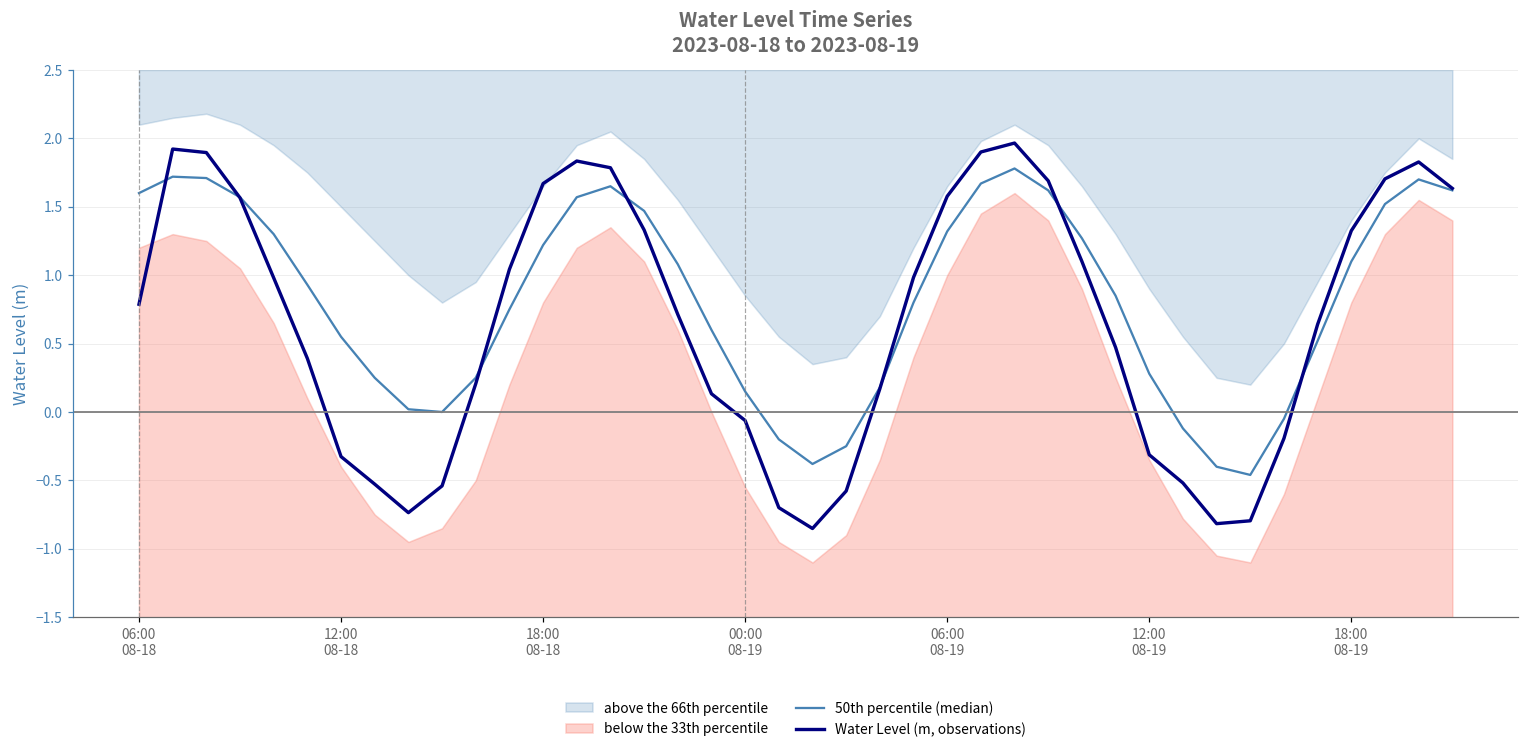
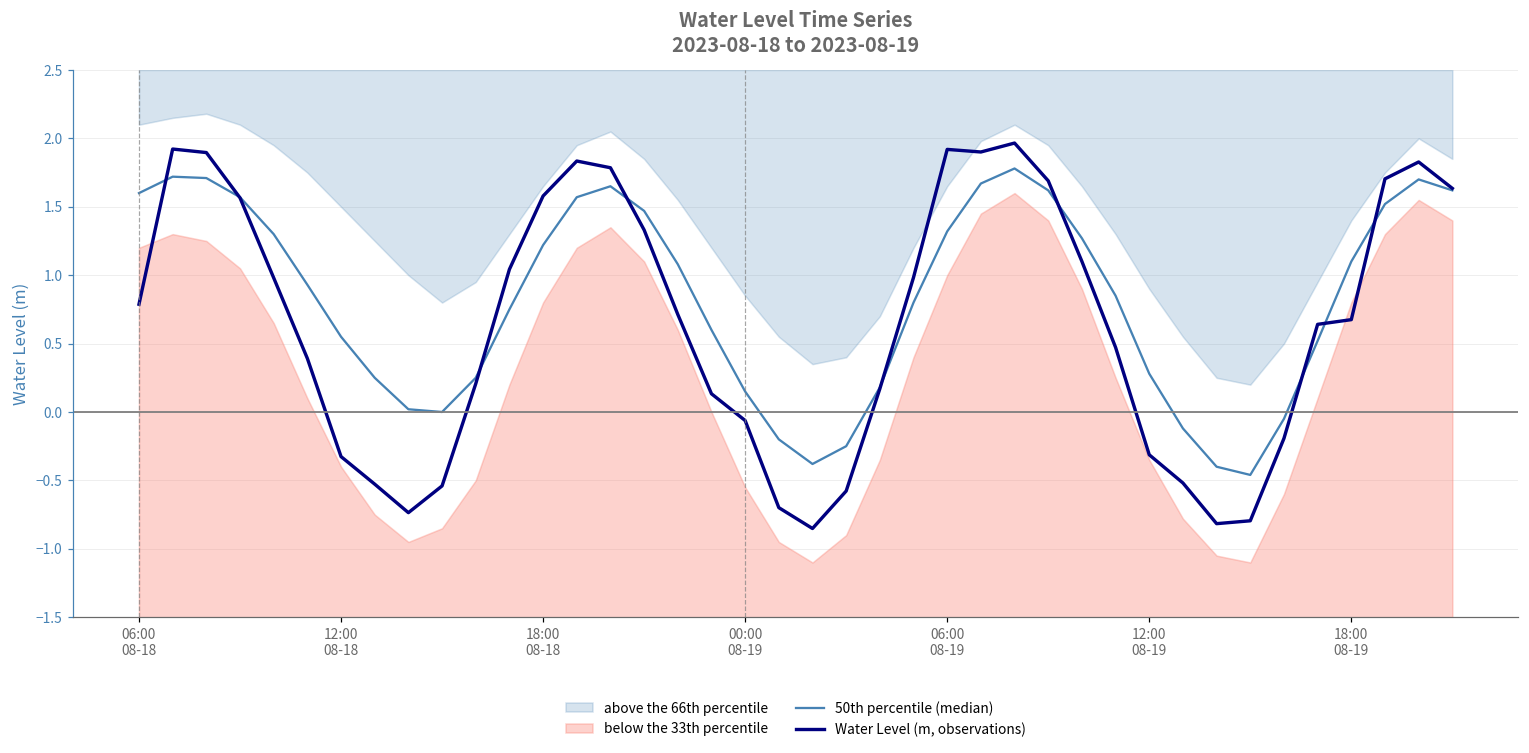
  {
    "Water Level (m, observations)": {
      "06:00 08-18": 0.79,
      "12:00 08-18": -0.33,
-     "18:00 08-18": 1.67,
+     "18:00 08-18": 1.58,
      "00:00 08-19": -0.06,
-     "06:00 08-19": 1.58,
+     "06:00 08-19": 1.92,
      "12:00 08-19": -0.31,
-     "18:00 08-19": 1.32
+     "18:00 08-19": 0.68
    },
    "below the 33th percentile": {
      "06:00 08-18": 1.20,
      "12:00 08-18": -0.40,
      "18:00 08-18": 0.80,
      "00:00 08-19": -0.55,
      "06:00 08-19": 1.00,
      "12:00 08-19": -0.35,
      "18:00 08-19": 0.80
    }
  }
